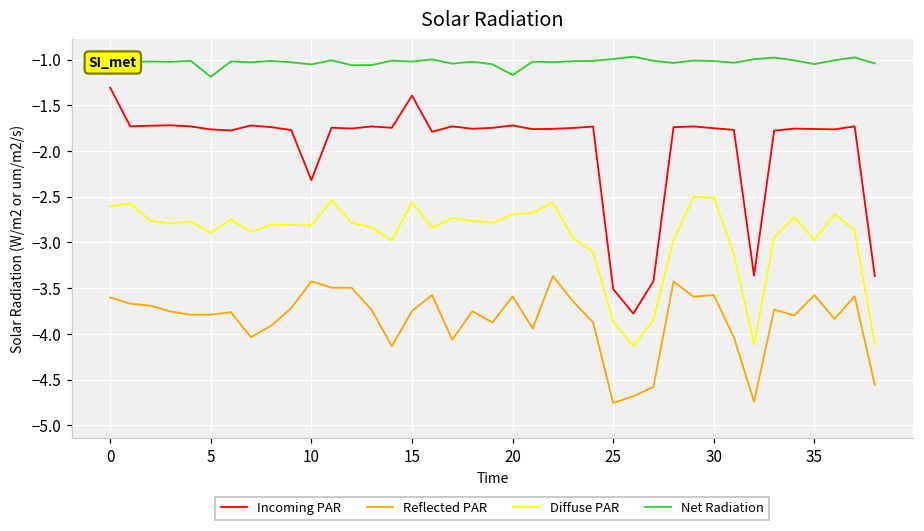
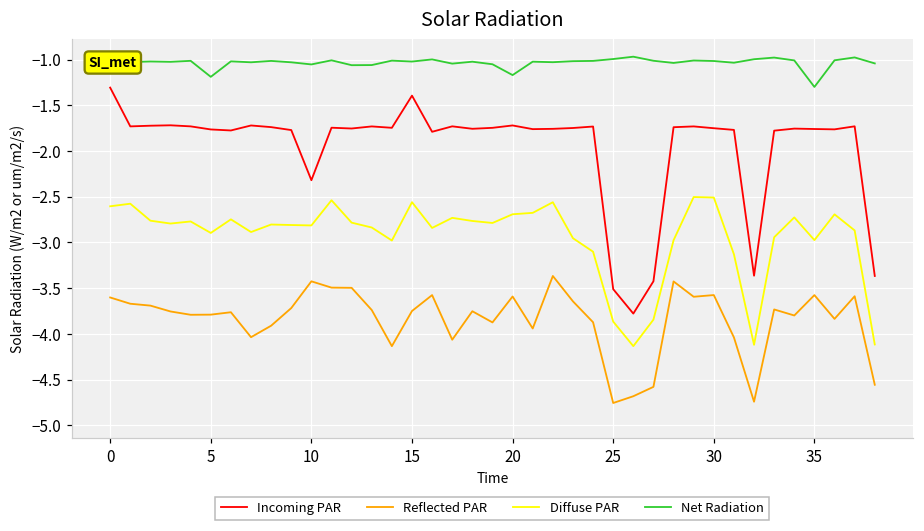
  {
    "Incoming PAR": {
      "0": -1.3,
      "5": -1.8,
      "10": -2.3,
      "15": -1.4,
      "20": -1.7,
      "25": -3.5,
      "30": -1.8,
      "35": -1.8
    },
    "Reflected PAR": {
      "0": -3.6,
      "5": -3.8,
      "10": -3.4,
      "15": -3.7,
      "20": -3.6,
      "25": -4.8,
      "30": -3.6,
      "35": -3.6
    },
    "Diffuse PAR": {
      "0": -2.6,
      "5": -2.9,
      "10": -2.8,
      "15": -2.6,
      "20": -2.7,
      "25": -3.9,
      "30": -2.5,
      "35": -3.0
    },
    "Net Radiation": {
      "5": -1.2,
      "10": -1.1,
      "15": -1.0,
      "20": -1.2,
      "25": -1.0,
      "30": -1.0,
-     "35": -1.0
+     "35": -1.3
    }
  }
